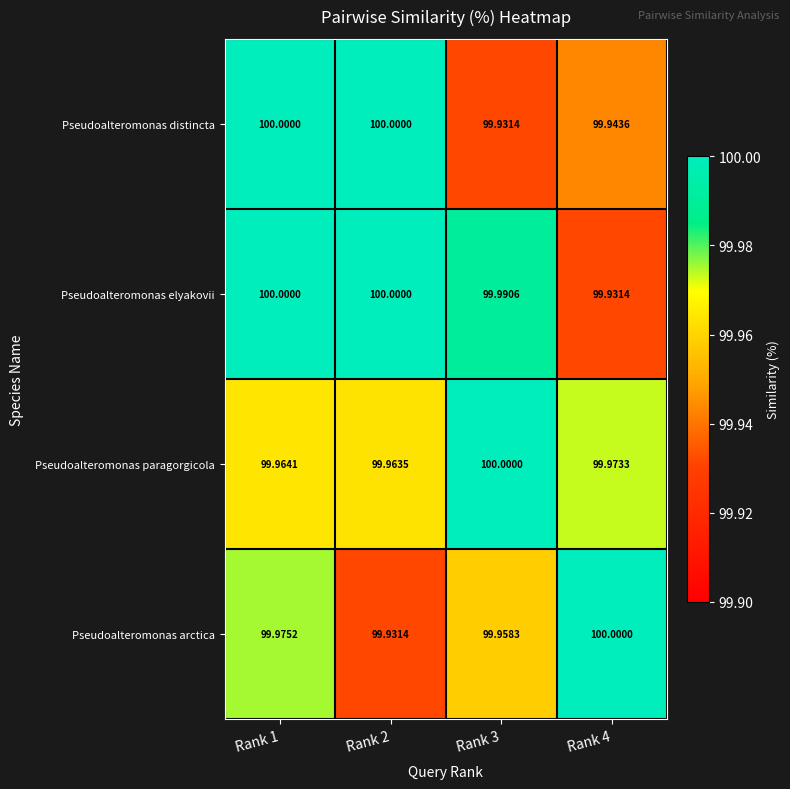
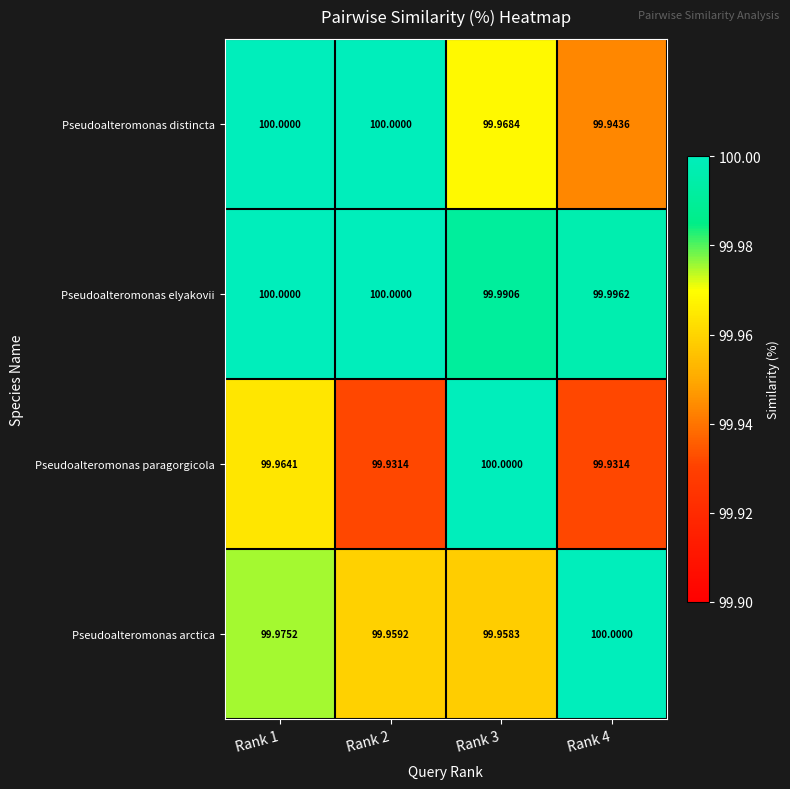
  {
    "Pseudoalteromonas distincta": {
      "Rank 1": 100.0000,
      "Rank 2": 100.0000,
-     "Rank 3": 99.9314,
+     "Rank 3": 99.9684,
      "Rank 4": 99.9436
    },
    "Pseudoalteromonas elyakovii": {
      "Rank 1": 100.0000,
      "Rank 2": 100.0000,
      "Rank 3": 99.9906,
-     "Rank 4": 99.9314
+     "Rank 4": 99.9962
    },
    "Pseudoalteromonas paragorgicola": {
      "Rank 1": 99.9641,
-     "Rank 2": 99.9635,
+     "Rank 2": 99.9314,
      "Rank 3": 100.0000,
-     "Rank 4": 99.9733
+     "Rank 4": 99.9314
    },
    "Pseudoalteromonas arctica": {
      "Rank 1": 99.9752,
-     "Rank 2": 99.9314,
+     "Rank 2": 99.9592,
      "Rank 3": 99.9583,
      "Rank 4": 100.0000
    }
  }
